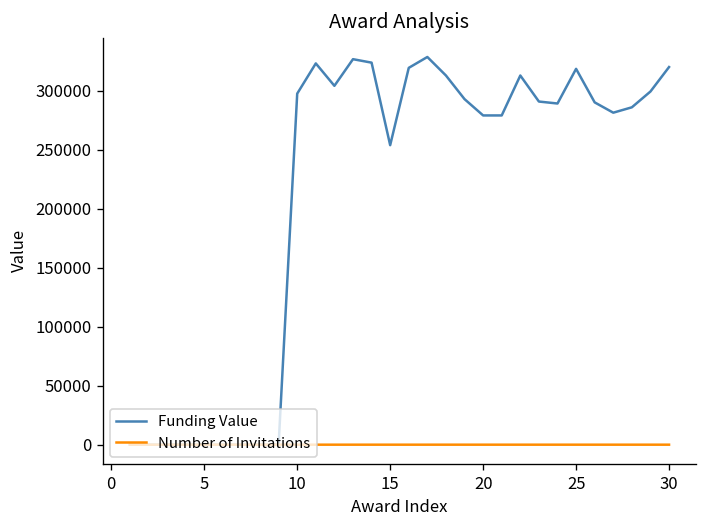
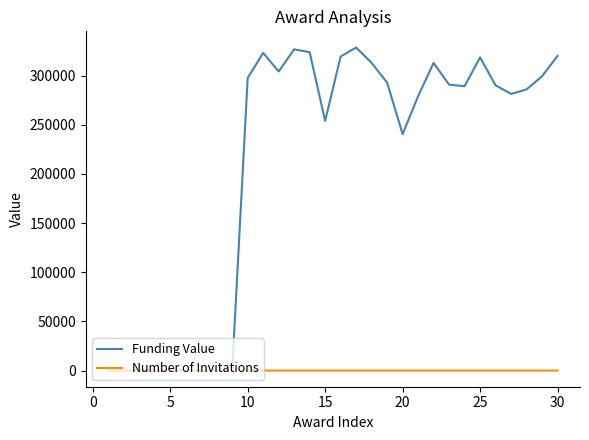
  {
    "Funding Value": {
      "10": 300000,
      "15": 250000,
-     "20": 280000,
+     "20": 240000,
      "25": 320000,
      "30": 320000
    },
    "Number of Invitations": {
      "15": 0,
      "20": 0,
      "25": 0,
      "30": 0
    }
  }
